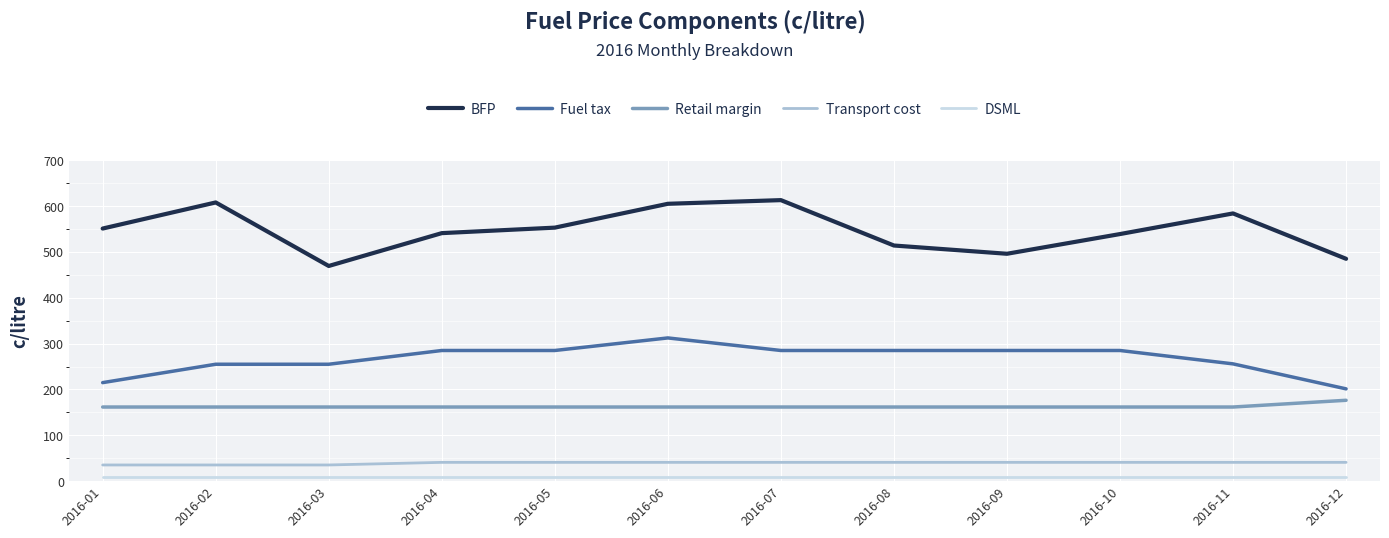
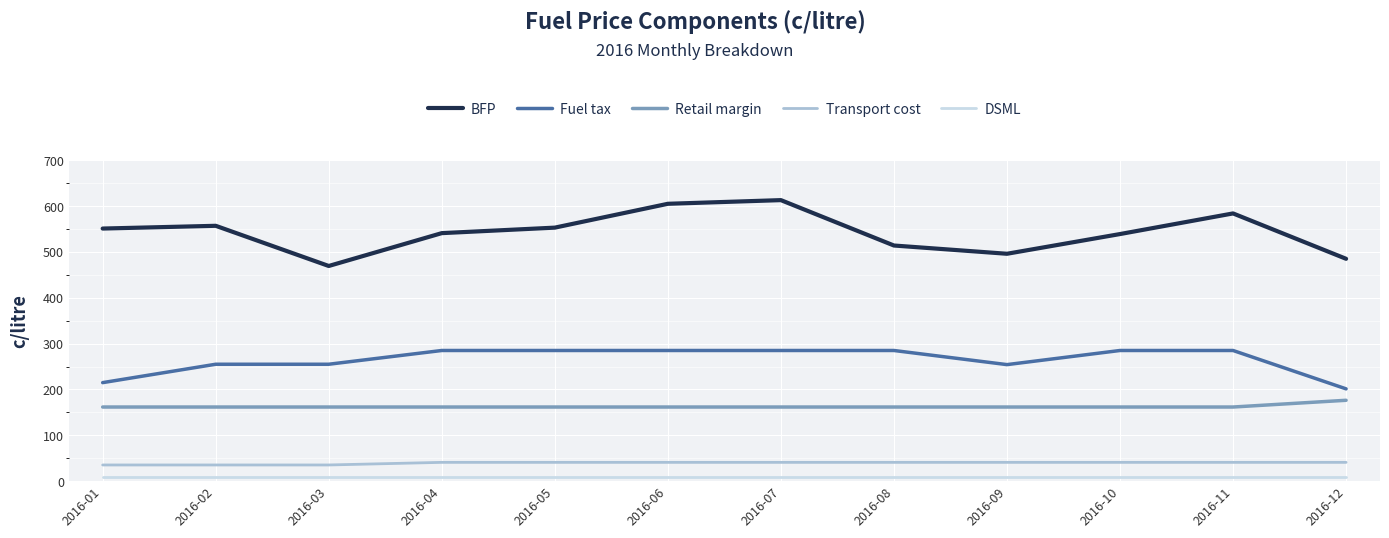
  {
    "BFP": {
      "2016-01": 550,
-     "2016-02": 610,
+     "2016-02": 560,
      "2016-03": 470,
      "2016-04": 540,
      "2016-05": 550,
      "2016-06": 600,
      "2016-07": 610,
      "2016-08": 510,
      "2016-09": 500,
      "2016-10": 540,
      "2016-11": 580,
      "2016-12": 480
    },
    "Fuel tax": {
      "2016-01": 210,
      "2016-02": 260,
      "2016-03": 260,
      "2016-04": 290,
      "2016-05": 290,
-     "2016-06": 310,
+     "2016-06": 290,
      "2016-07": 290,
      "2016-08": 290,
-     "2016-09": 290,
+     "2016-09": 250,
      "2016-10": 290,
-     "2016-11": 260,
+     "2016-11": 290,
      "2016-12": 200
    },
    "Retail margin": {
      "2016-01": 160,
      "2016-02": 160,
      "2016-03": 160,
      "2016-04": 160,
      "2016-05": 160,
      "2016-06": 160,
      "2016-07": 160,
      "2016-08": 160,
      "2016-09": 160,
      "2016-10": 160,
      "2016-11": 160,
      "2016-12": 180
    }
  }
